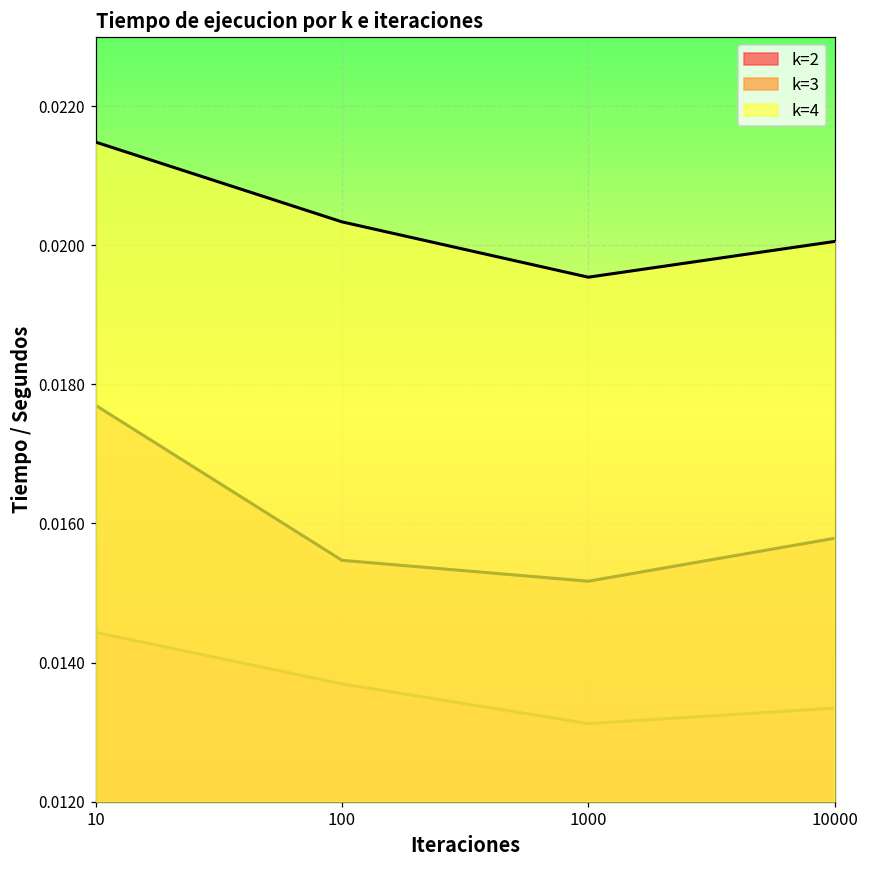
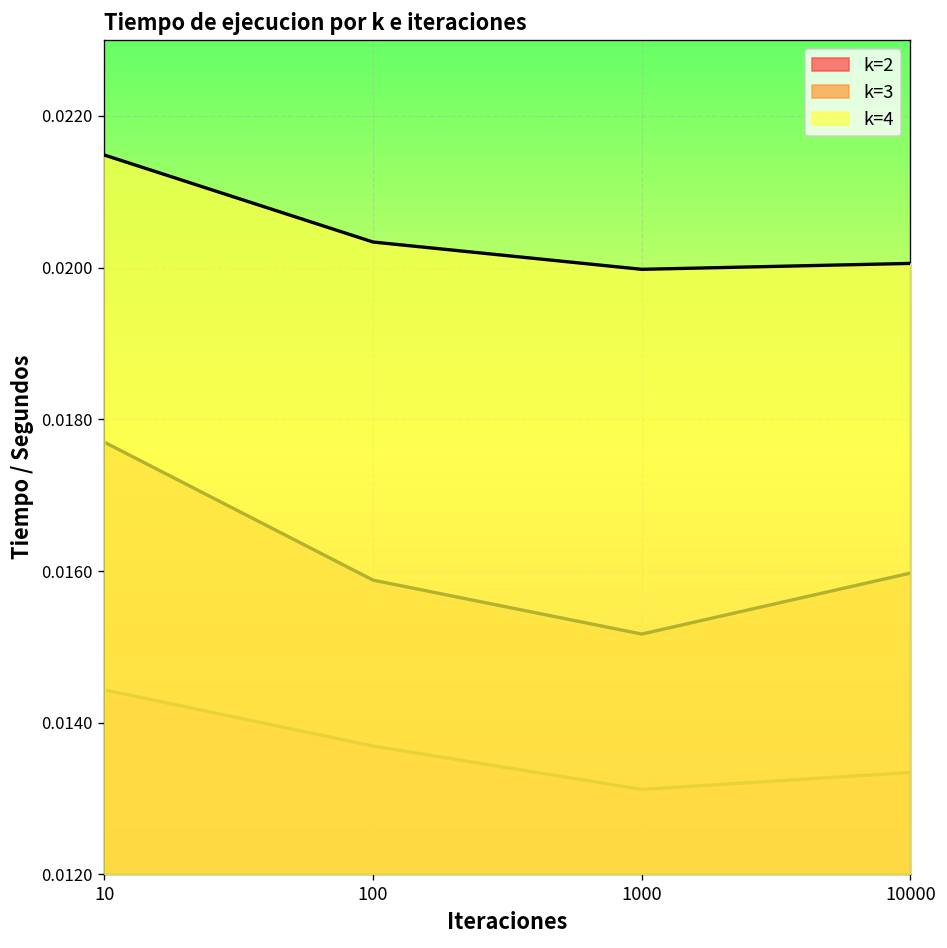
  {
    "k=2": {
      "10": 0.0144,
      "100": 0.0137,
      "1000": 0.0131,
      "10000": 0.0133
    },
    "k=3": {
      "10": 0.0177,
-     "100": 0.0155,
+     "100": 0.0159,
      "1000": 0.0152,
-     "10000": 0.0158
+     "10000": 0.0160
    },
    "k=4": {
      "10": 0.0215,
      "100": 0.0203,
-     "1000": 0.0195,
+     "1000": 0.0200,
      "10000": 0.0201
    }
  }
